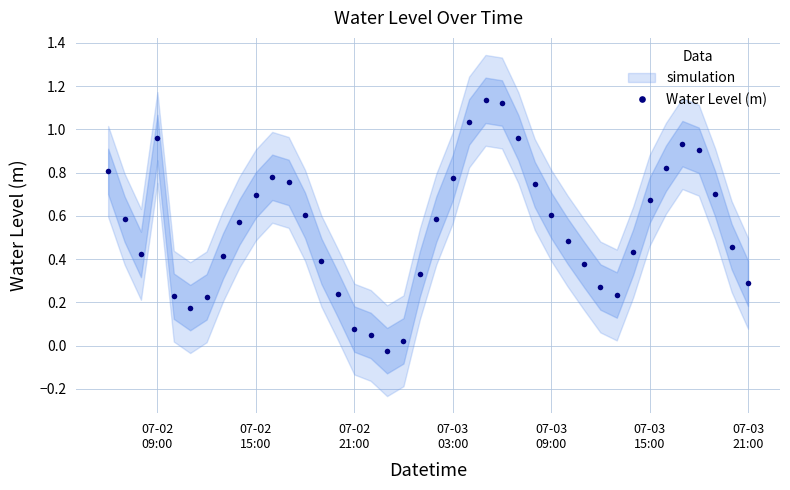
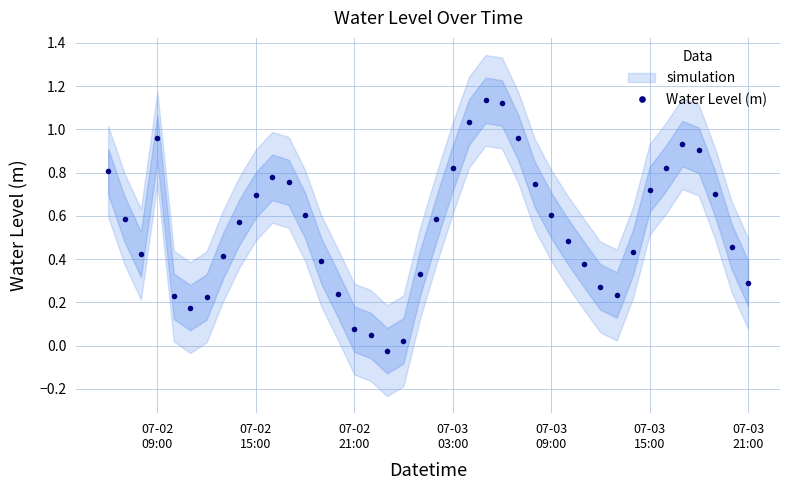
  {
    "Water Level (m)": {
      "07-02 09:00": 0.96,
      "07-02 15:00": 0.70,
      "07-02 21:00": 0.08,
-     "07-03 03:00": 0.78,
+     "07-03 03:00": 0.82,
      "07-03 09:00": 0.60,
-     "07-03 15:00": 0.67,
+     "07-03 15:00": 0.72,
      "07-03 21:00": 0.29
    }
  }
